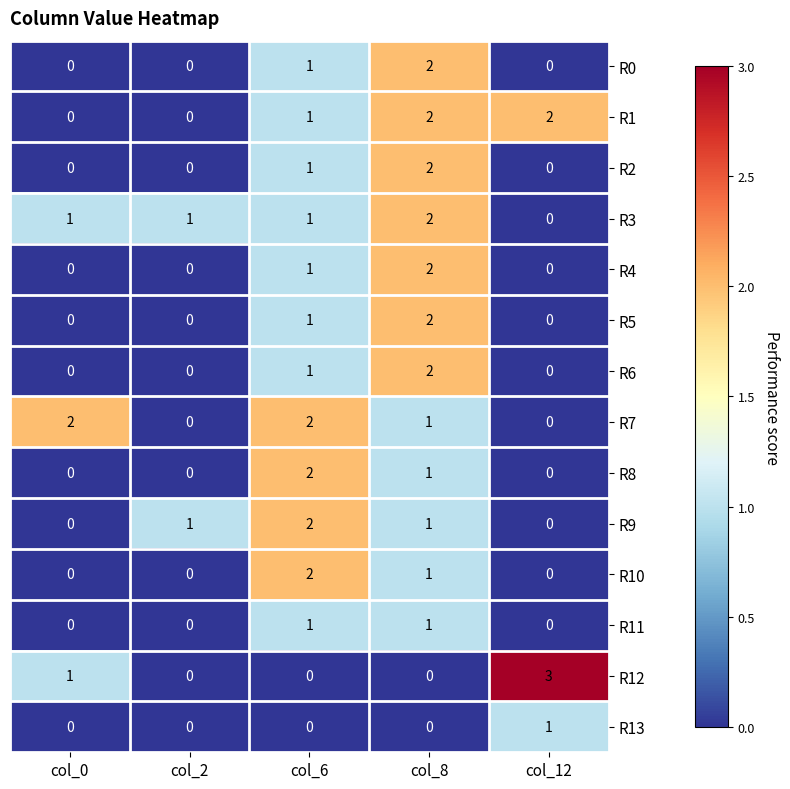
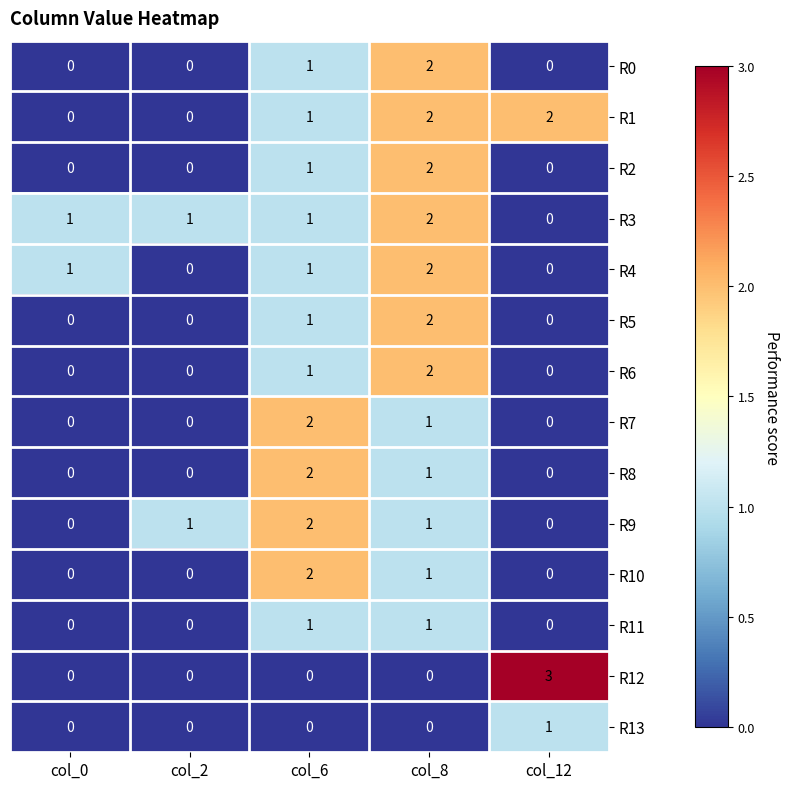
  {
    "R0": {
      "col_0": 0,
      "col_2": 0,
      "col_6": 1,
      "col_8": 2,
      "col_12": 0
    },
    "R1": {
      "col_0": 0,
      "col_2": 0,
      "col_6": 1,
      "col_8": 2,
      "col_12": 2
    },
    "R2": {
      "col_0": 0,
      "col_2": 0,
      "col_6": 1,
      "col_8": 2,
      "col_12": 0
    },
    "R3": {
      "col_0": 1,
      "col_2": 1,
      "col_6": 1,
      "col_8": 2,
      "col_12": 0
    },
    "R4": {
-     "col_0": 0,
+     "col_0": 1,
      "col_2": 0,
      "col_6": 1,
      "col_8": 2,
      "col_12": 0
    },
    "R5": {
      "col_0": 0,
      "col_2": 0,
      "col_6": 1,
      "col_8": 2,
      "col_12": 0
    },
    "R6": {
      "col_0": 0,
      "col_2": 0,
      "col_6": 1,
      "col_8": 2,
      "col_12": 0
    },
    "R7": {
-     "col_0": 2,
+     "col_0": 0,
      "col_2": 0,
      "col_6": 2,
      "col_8": 1,
      "col_12": 0
    },
    "R8": {
      "col_0": 0,
      "col_2": 0,
      "col_6": 2,
      "col_8": 1,
      "col_12": 0
    },
    "R9": {
      "col_0": 0,
      "col_2": 1,
      "col_6": 2,
      "col_8": 1,
      "col_12": 0
    },
    "R10": {
      "col_0": 0,
      "col_2": 0,
      "col_6": 2,
      "col_8": 1,
      "col_12": 0
    },
    "R11": {
      "col_0": 0,
      "col_2": 0,
      "col_6": 1,
      "col_8": 1,
      "col_12": 0
    },
    "R12": {
-     "col_0": 1,
+     "col_0": 0,
      "col_2": 0,
      "col_6": 0,
      "col_8": 0,
      "col_12": 3
    },
    "R13": {
      "col_0": 0,
      "col_2": 0,
      "col_6": 0,
      "col_8": 0,
      "col_12": 1
    }
  }
